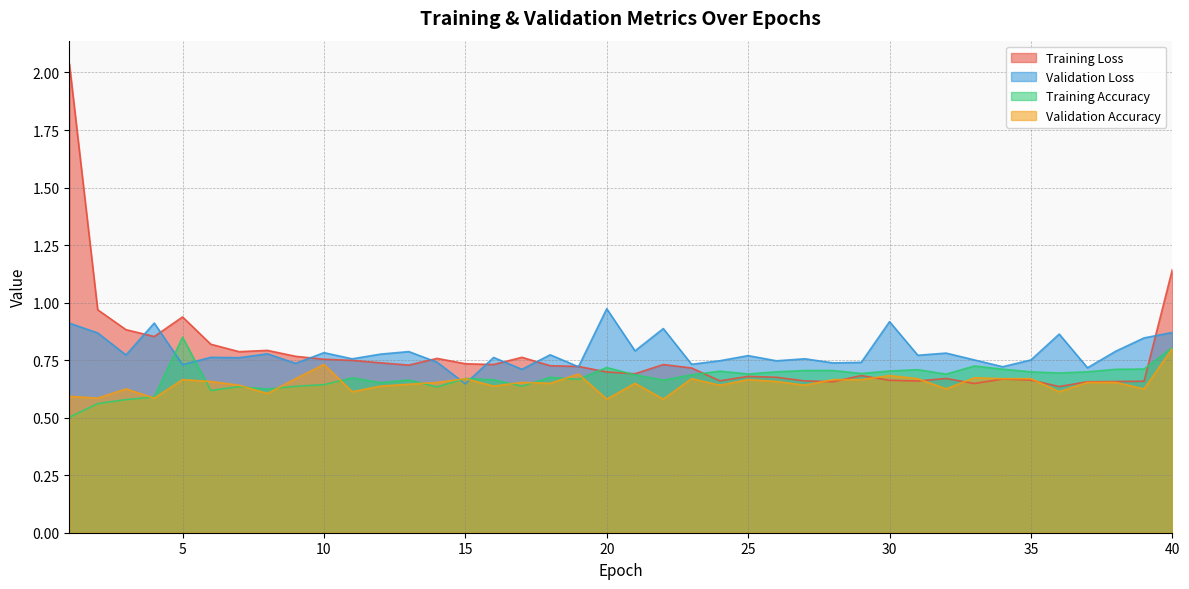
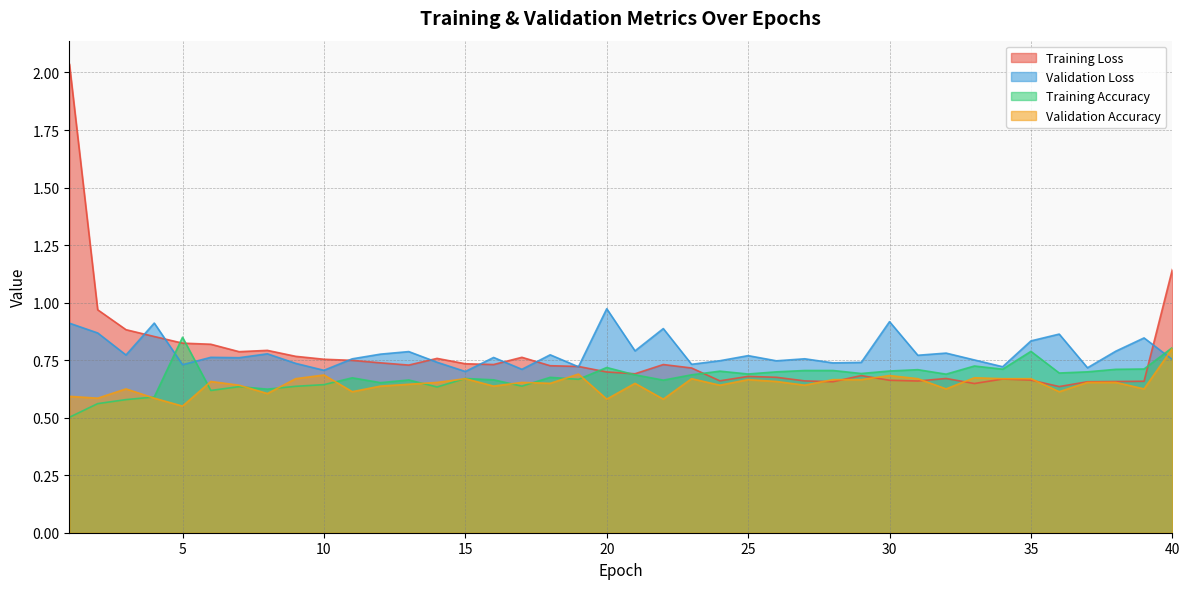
  {
    "Training Loss": {
-     "5": 0.94,
+     "5": 0.82,
      "10": 0.75,
      "15": 0.73,
      "20": 0.70,
      "30": 0.66,
      "40": 1.14
    },
    "Validation Loss": {
      "5": 0.73,
-     "10": 0.78,
-     "15": 0.65,
+     "10": 0.71,
+     "15": 0.70,
      "20": 0.97,
      "25": 0.77,
      "30": 0.92,
-     "35": 0.75,
-     "40": 0.87
+     "35": 0.83,
+     "40": 0.75
    },
    "Training Accuracy": {
      "5": 0.85,
      "10": 0.64,
      "20": 0.72,
      "30": 0.70,
-     "35": 0.70
+     "35": 0.79
    },
    "Validation Accuracy": {
-     "5": 0.67,
-     "10": 0.73,
+     "5": 0.55,
+     "10": 0.69,
      "20": 0.58,
      "25": 0.67,
      "30": 0.68
    }
  }
